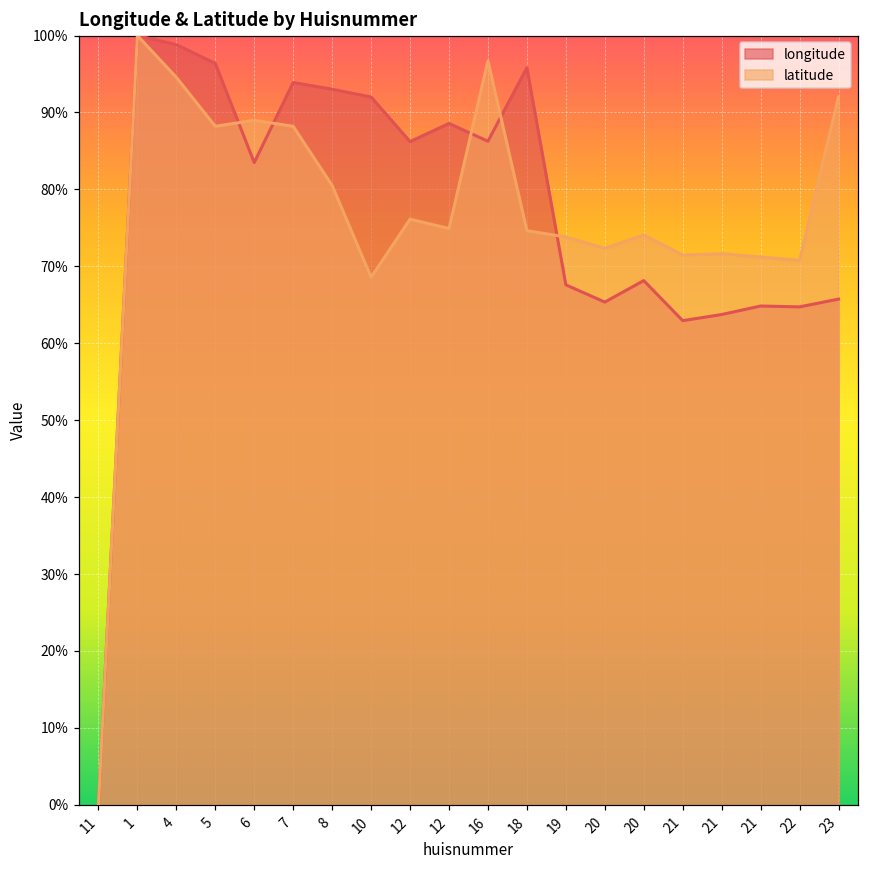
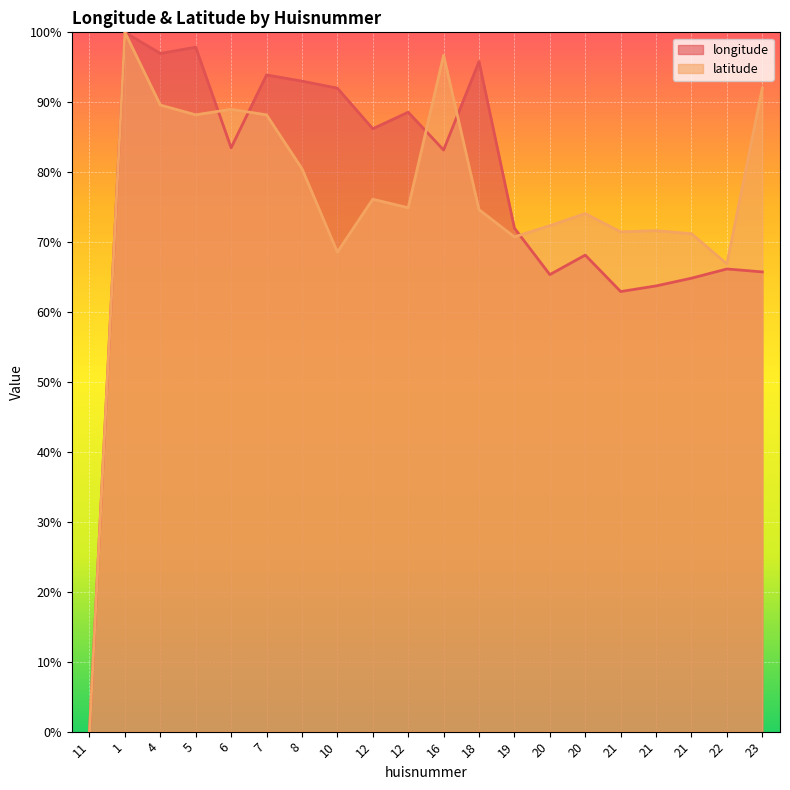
  {
    "longitude": {
-     "4": "99%",
-     "5": "96%",
+     "4": "97%",
+     "5": "98%",
      "6": "83%",
      "7": "94%",
      "8": "93%",
      "10": "92%",
-     "16": "86%",
+     "16": "83%",
      "18": "96%",
-     "19": "68%",
-     "22": "65%",
+     "19": "72%",
+     "22": "66%",
      "23": "66%"
    },
    "latitude": {
-     "4": "95%",
+     "4": "90%",
      "5": "88%",
      "6": "89%",
      "7": "88%",
      "8": "81%",
      "10": "69%",
      "16": "97%",
      "18": "75%",
-     "19": "74%",
-     "22": "71%",
+     "19": "71%",
+     "22": "67%",
      "23": "92%"
    }
  }
